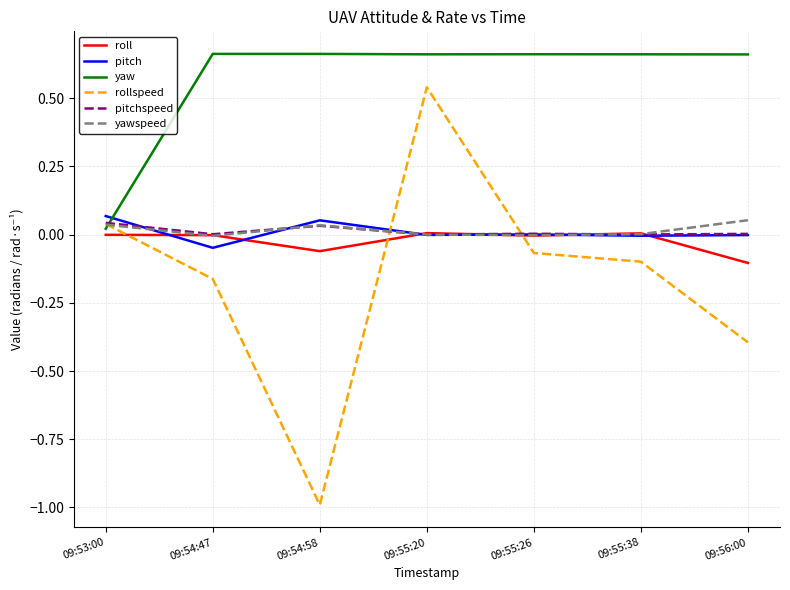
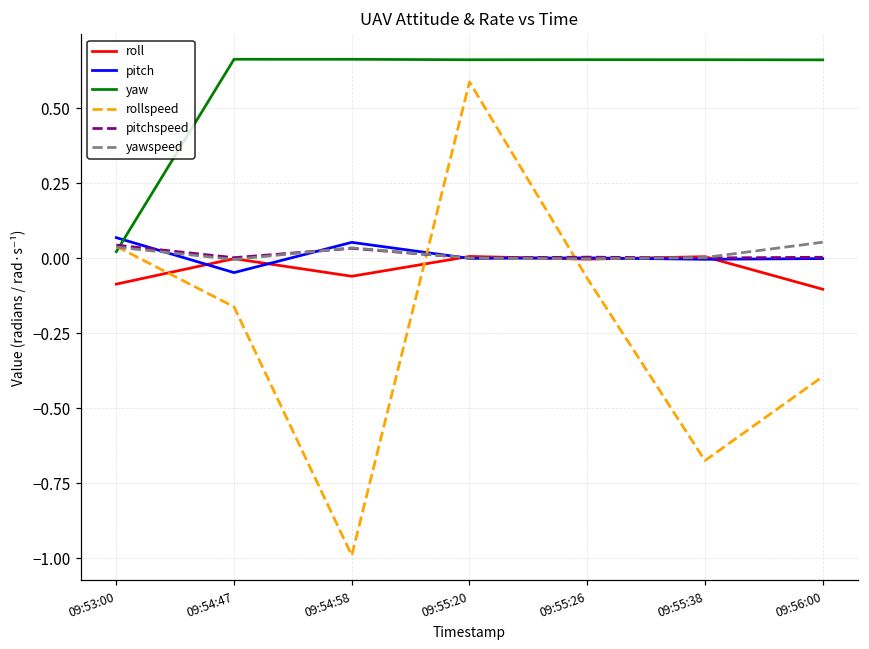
  {
    "roll": {
-     "09:53:00": 0.00,
+     "09:53:00": -0.09,
      "09:54:58": -0.06,
      "09:56:00": -0.10
    },
    "pitch": {
      "09:53:00": 0.07,
      "09:54:47": -0.05,
      "09:54:58": 0.05
    },
    "yaw": {
      "09:53:00": 0.02,
      "09:54:47": 0.66,
      "09:54:58": 0.66,
      "09:55:20": 0.66,
      "09:55:26": 0.66,
      "09:55:38": 0.66,
      "09:56:00": 0.66
    },
    "rollspeed": {
      "09:54:47": -0.16,
      "09:54:58": -0.99,
-     "09:55:20": 0.54,
+     "09:55:20": 0.59,
      "09:55:26": -0.07,
-     "09:55:38": -0.10,
+     "09:55:38": -0.67,
      "09:56:00": -0.40
    },
    "yawspeed": {
      "09:56:00": 0.05
    }
  }
